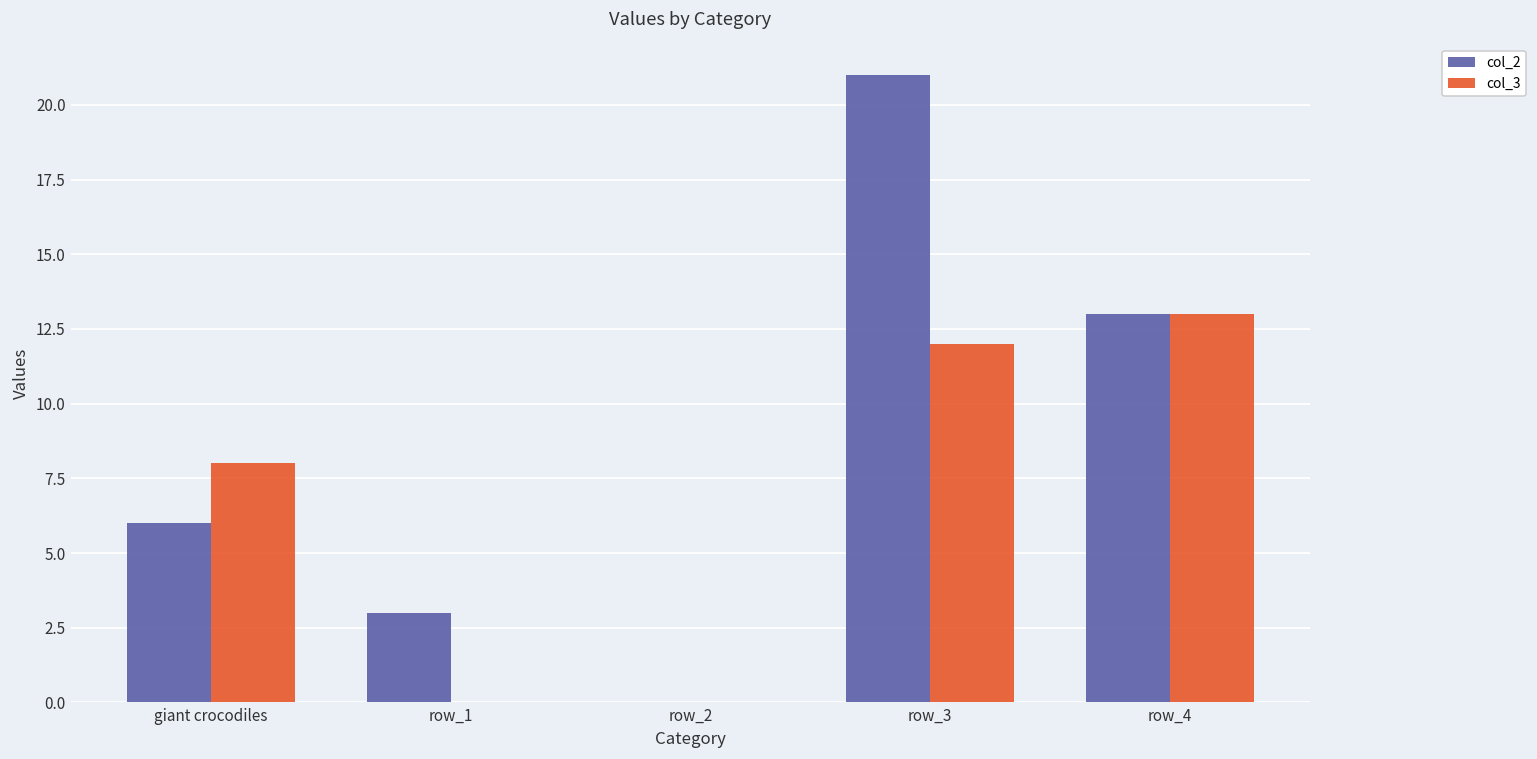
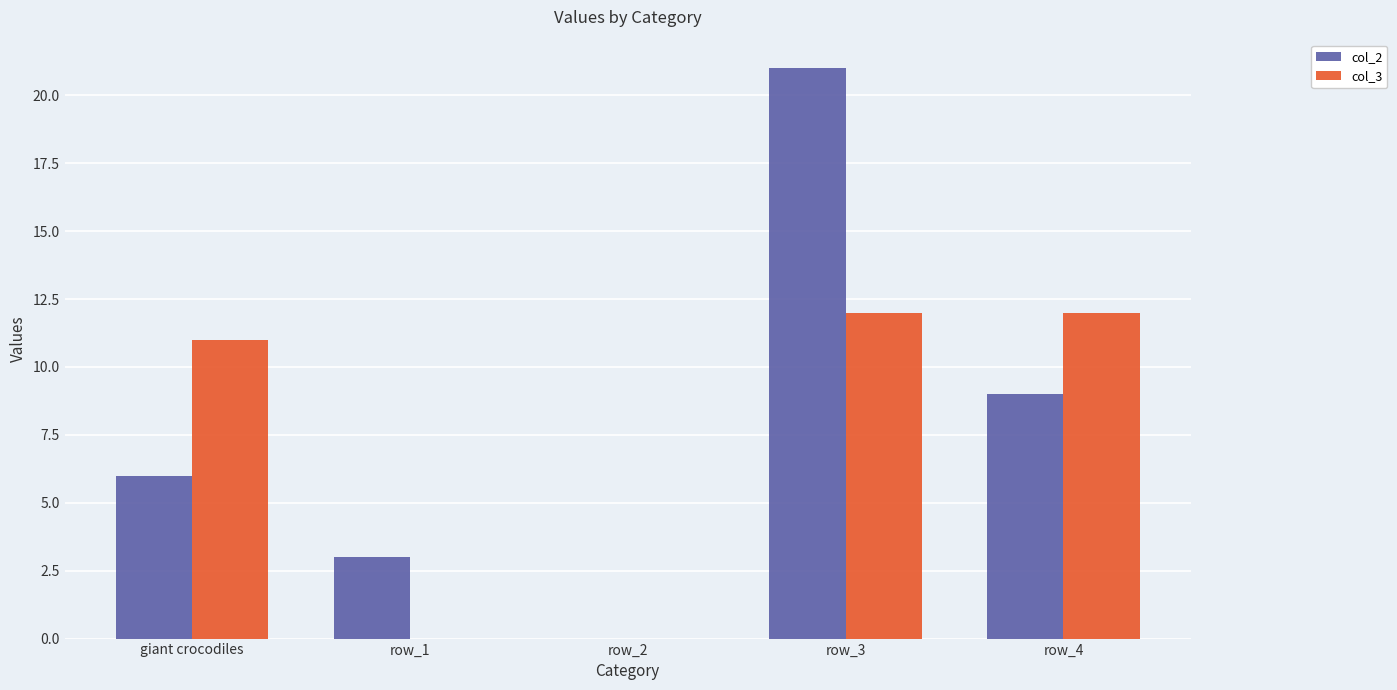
  {
    "col_2": {
      "giant crocodiles": 6,
      "row_1": 3,
      "row_2": 0,
      "row_3": 21,
-     "row_4": 13
+     "row_4": 9
    },
    "col_3": {
-     "giant crocodiles": 8,
+     "giant crocodiles": 11,
      "row_1": 0,
      "row_2": 0,
      "row_3": 12,
-     "row_4": 13
+     "row_4": 12
    }
  }
